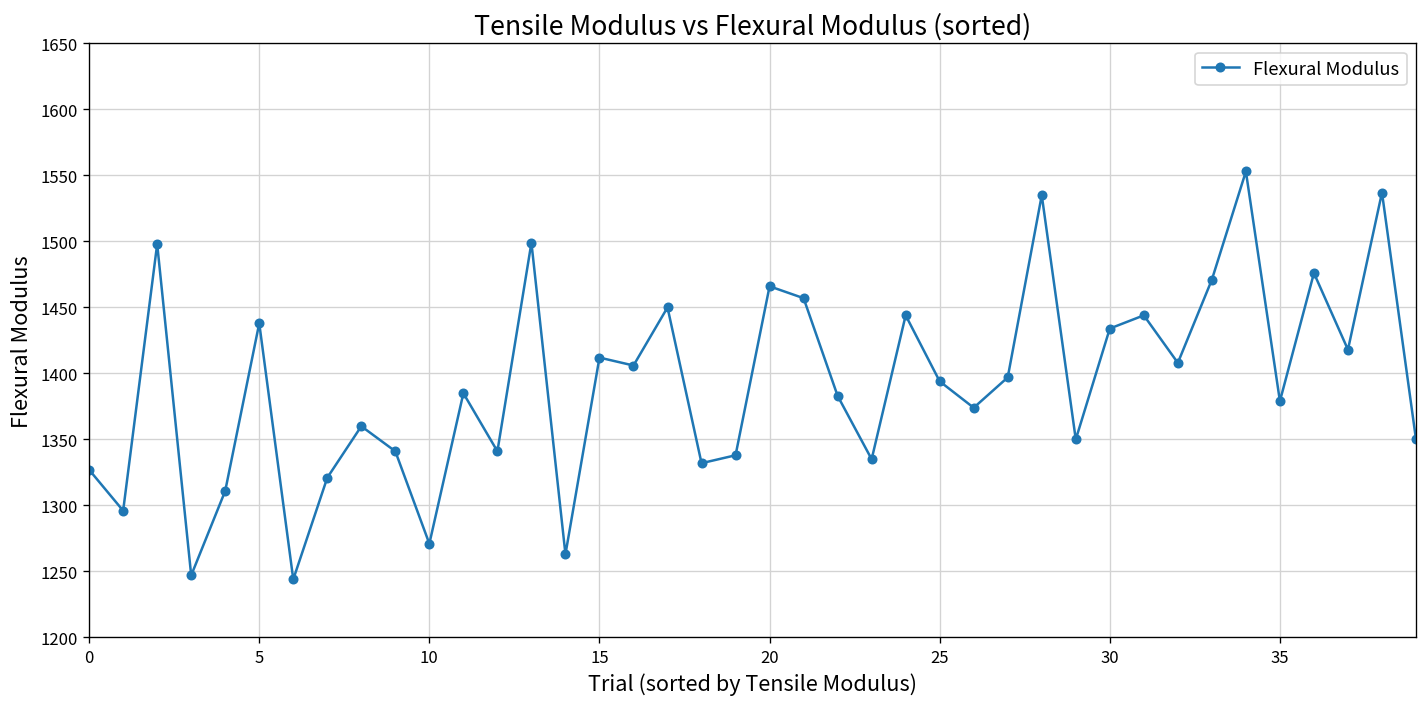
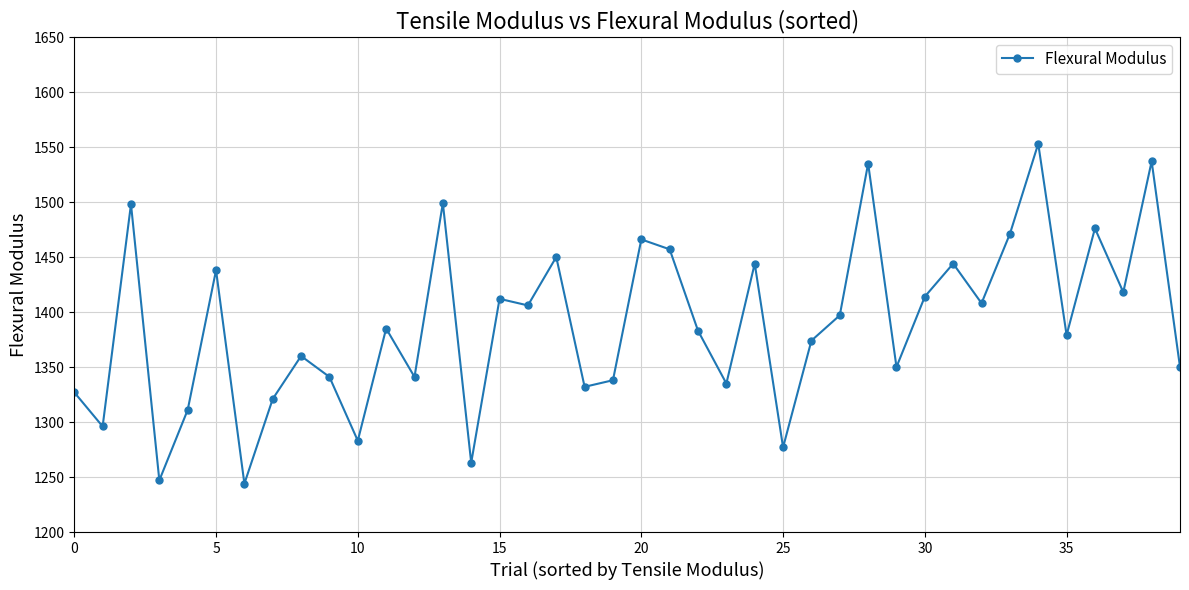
  {
    "0": 1327,
    "5": 1438,
-   "10": 1271,
+   "10": 1283,
    "15": 1412,
    "20": 1466,
-   "25": 1394,
-   "30": 1434,
+   "25": 1277,
+   "30": 1414,
    "35": 1379
  }
